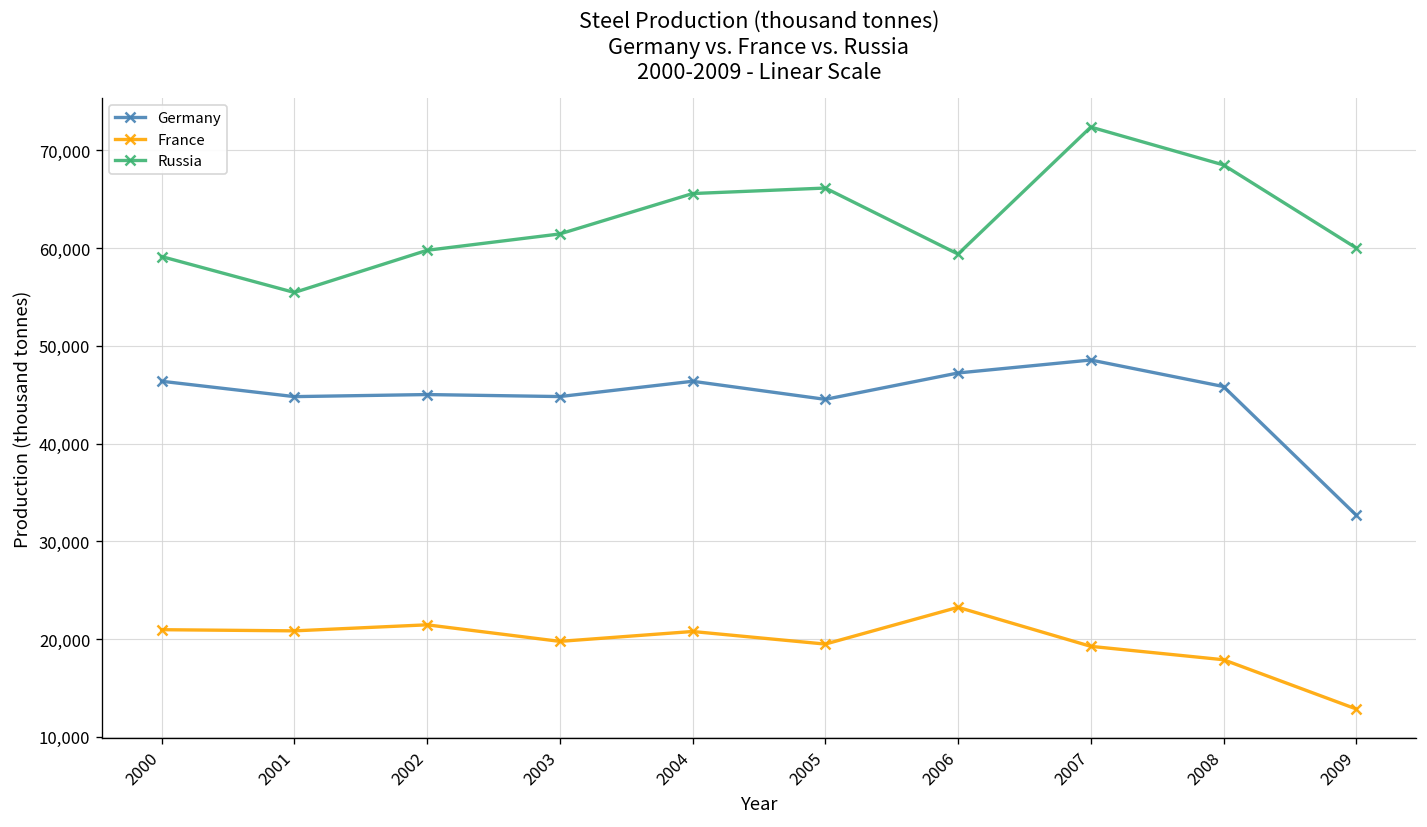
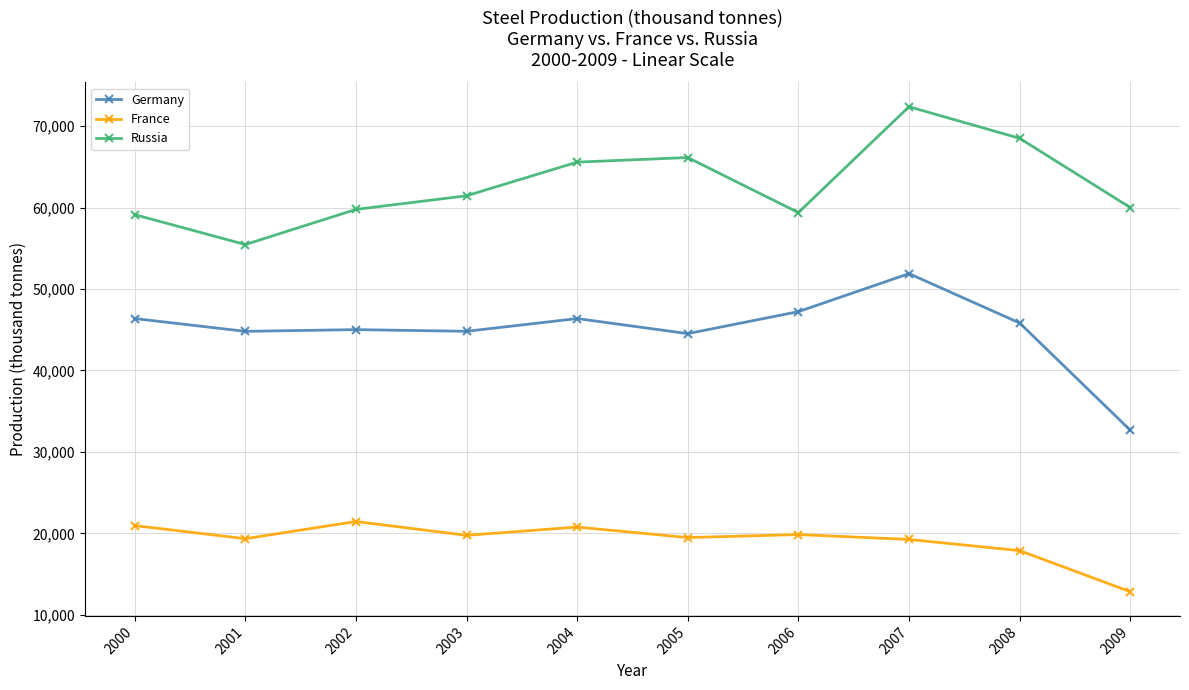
  {
    "Germany": {
      "2000": "46,000",
      "2001": "45,000",
      "2002": "45,000",
      "2003": "45,000",
      "2004": "46,000",
      "2005": "45,000",
      "2006": "47,000",
-     "2007": "49,000",
+     "2007": "52,000",
      "2008": "46,000",
      "2009": "33,000"
    },
    "France": {
      "2000": "21,000",
-     "2001": "21,000",
+     "2001": "19,000",
      "2002": "21,000",
      "2003": "20,000",
      "2004": "21,000",
      "2005": "19,000",
-     "2006": "23,000",
+     "2006": "20,000",
      "2007": "19,000",
      "2008": "18,000",
      "2009": "13,000"
    },
    "Russia": {
      "2000": "59,000",
      "2001": "55,000",
      "2002": "60,000",
      "2003": "61,000",
      "2004": "66,000",
      "2005": "66,000",
      "2006": "59,000",
      "2007": "72,000",
      "2008": "69,000",
      "2009": "60,000"
    }
  }
